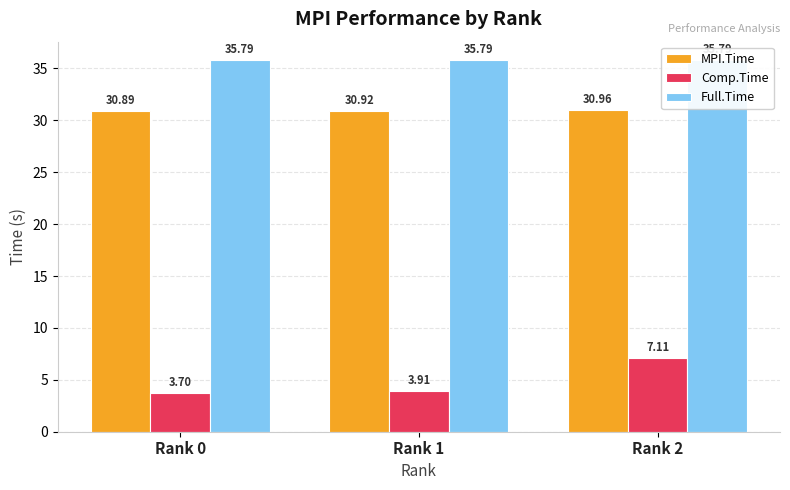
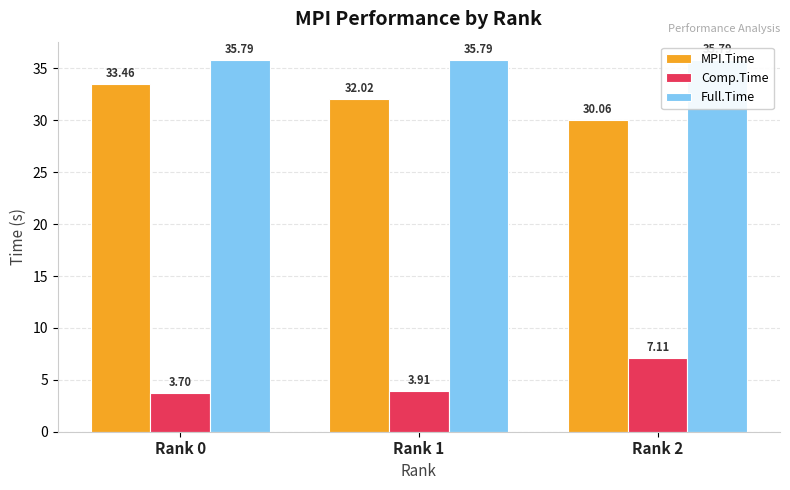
  {
    "MPI.Time": {
-     "Rank 0": 30.89,
-     "Rank 1": 30.92,
-     "Rank 2": 30.96
+     "Rank 0": 33.46,
+     "Rank 1": 32.02,
+     "Rank 2": 30.06
    },
    "Comp.Time": {
      "Rank 0": 3.70,
      "Rank 1": 3.91,
      "Rank 2": 7.11
    },
    "Full.Time": {
      "Rank 0": 35.79,
      "Rank 1": 35.79
    }
  }
